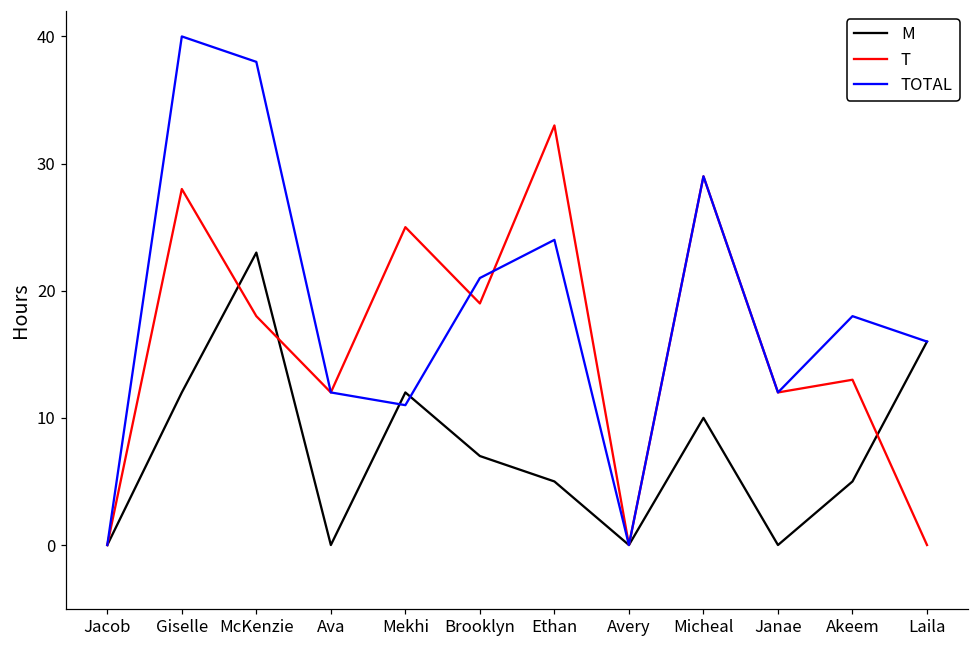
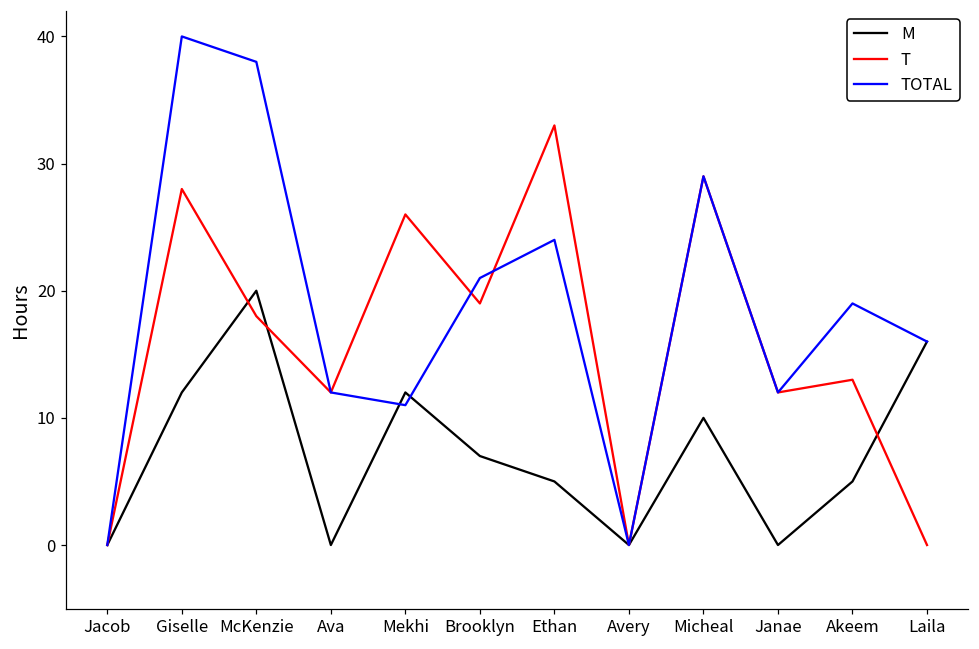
  {
    "M": {
      "Giselle": 12,
-     "McKenzie": 23,
+     "McKenzie": 20,
      "Ava": 0,
      "Mekhi": 12,
      "Brooklyn": 7,
      "Ethan": 5,
      "Micheal": 10,
      "Janae": 0,
      "Akeem": 5
    },
    "T": {
      "Giselle": 28,
      "McKenzie": 18,
-     "Mekhi": 25,
+     "Mekhi": 26,
      "Brooklyn": 19,
      "Ethan": 33,
      "Akeem": 13,
      "Laila": 0
    },
    "TOTAL": {
      "Giselle": 40,
      "McKenzie": 38,
      "Mekhi": 11,
      "Brooklyn": 21,
      "Ethan": 24,
-     "Akeem": 18
+     "Akeem": 19
    }
  }
